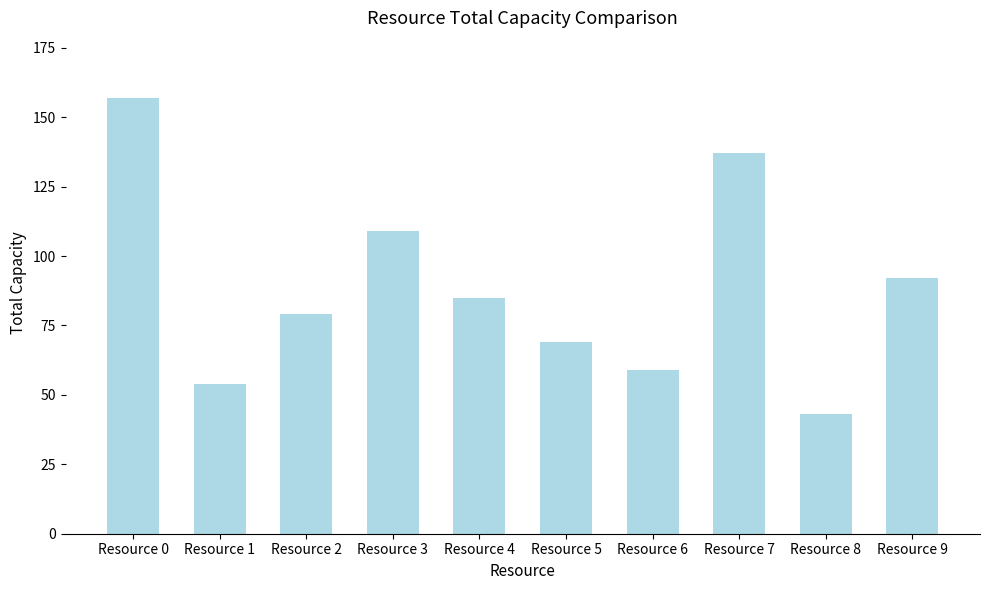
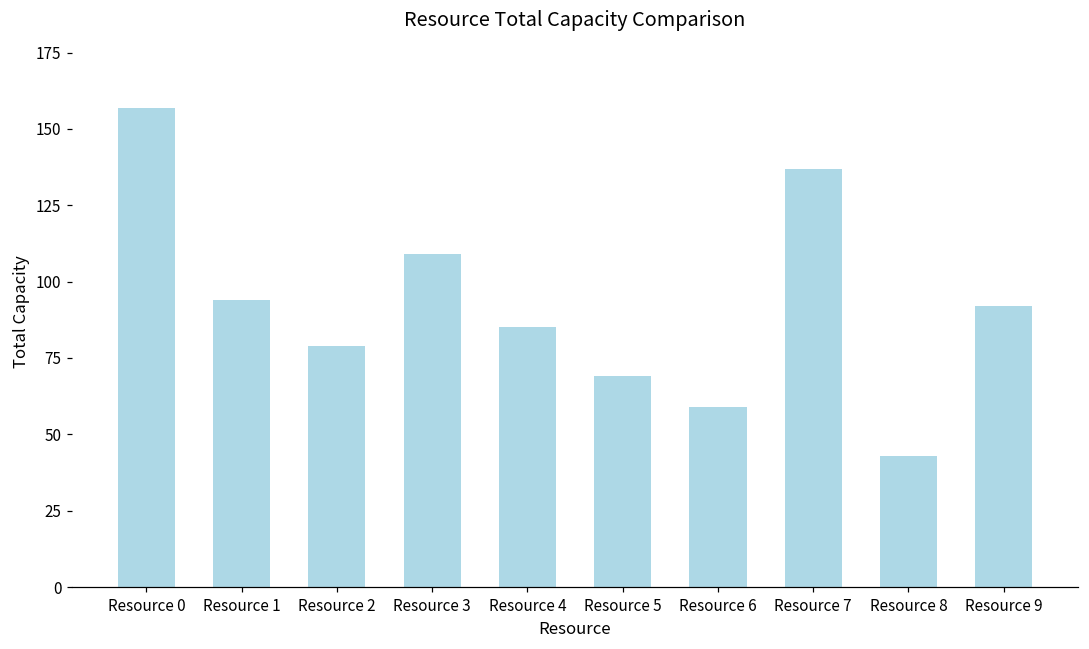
  {
    "Resource 0": 157,
-   "Resource 1": 54,
+   "Resource 1": 94,
    "Resource 2": 79,
    "Resource 3": 109,
    "Resource 4": 85,
    "Resource 5": 69,
    "Resource 6": 59,
    "Resource 7": 137,
    "Resource 8": 43,
    "Resource 9": 92
  }
